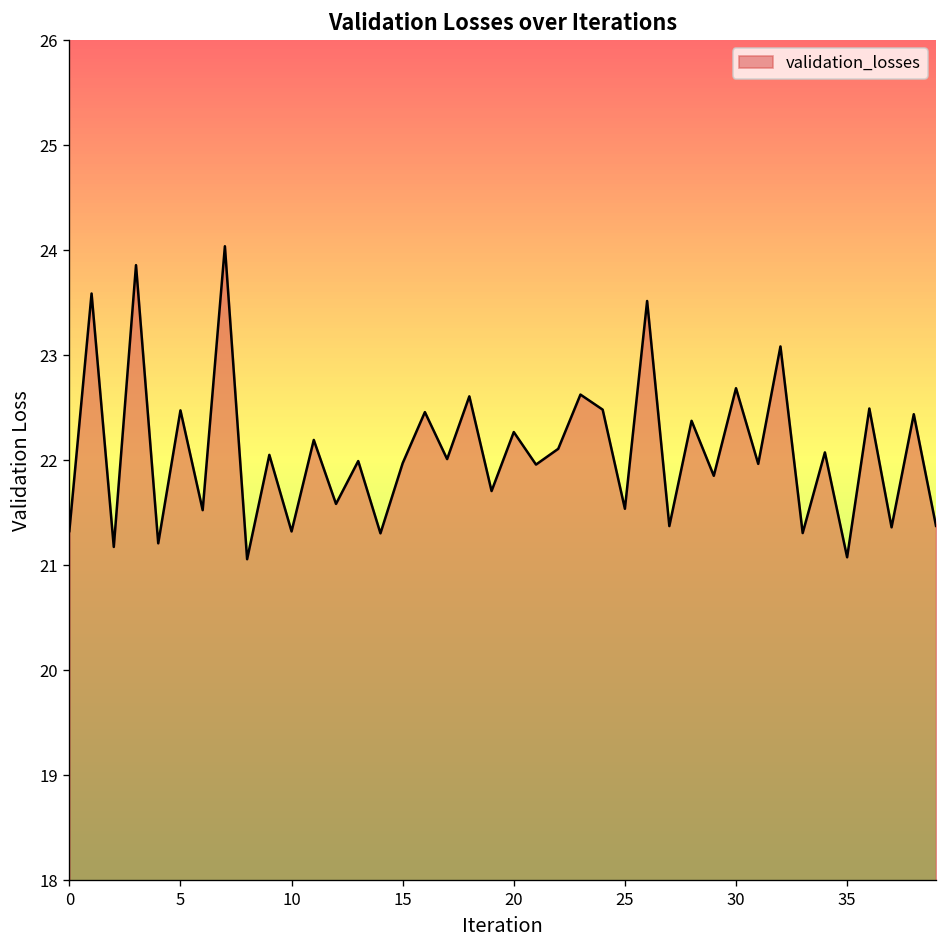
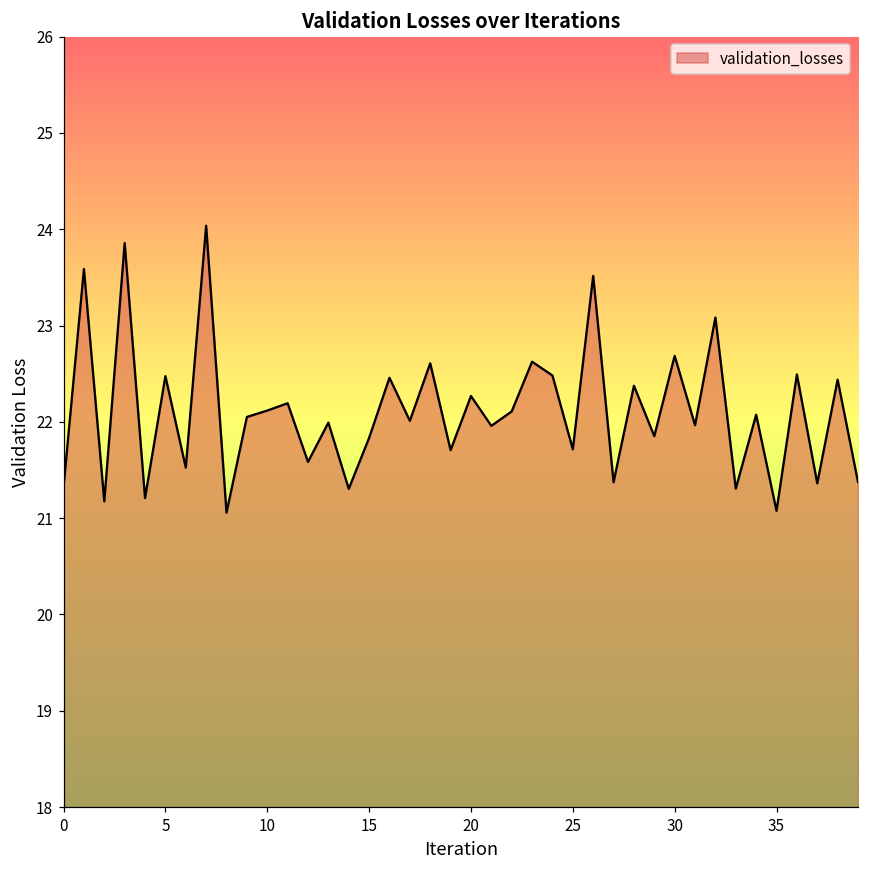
  {
    "0": 21.3,
    "5": 22.5,
-   "10": 21.3,
-   "15": 22.0,
+   "10": 22.1,
+   "15": 21.8,
    "20": 22.3,
-   "25": 21.5,
+   "25": 21.7,
    "30": 22.7,
    "35": 21.1
  }
